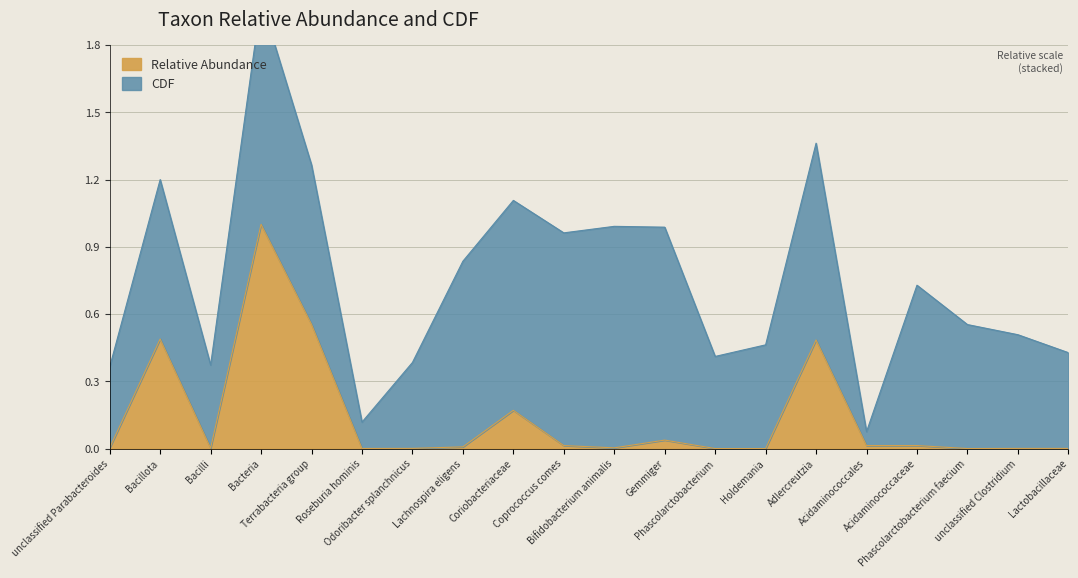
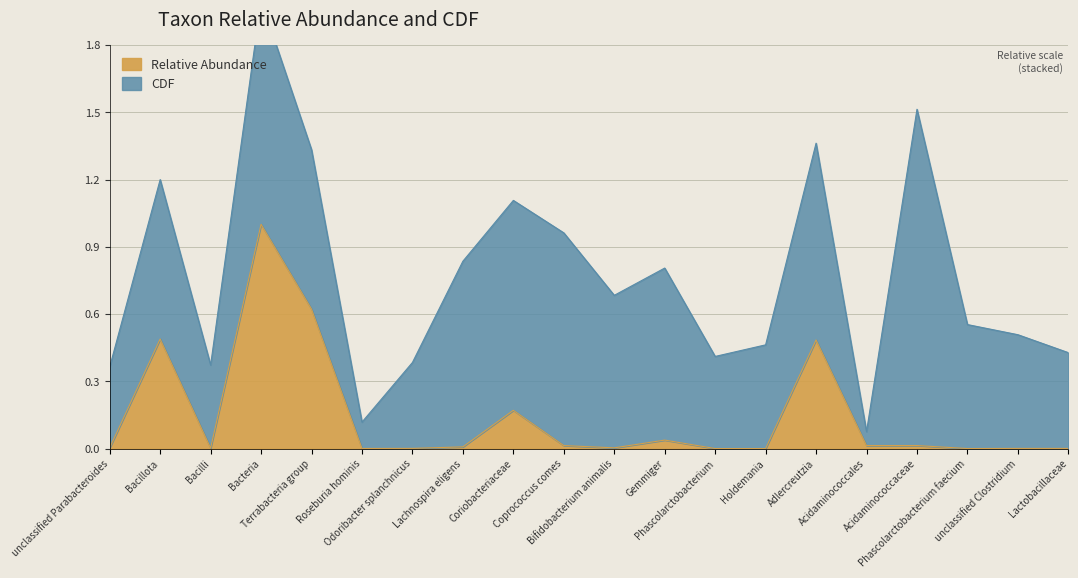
  {
    "Relative Abundance": {
      "unclassified Parabacteroides": 0.00,
      "Bacillota": 0.49,
      "Bacilli": 0.00,
      "Bacteria": 1.00,
-     "Terrabacteria group": 0.55,
+     "Terrabacteria group": 0.62,
      "Roseburia hominis": 0.00,
      "Odoribacter splanchnicus": 0.00,
      "Lachnospira eligens": 0.01,
      "Coriobacteriaceae": 0.17,
      "Coprococcus comes": 0.01,
      "Bifidobacterium animalis": 0.00,
      "Gemmiger": 0.04,
      "Phascolarctobacterium": 0.00,
      "Holdemania": 0.00,
      "Adlercreutzia": 0.48,
      "Acidaminococcales": 0.01,
      "Acidaminococcaceae": 0.01,
      "Phascolarctobacterium faecium": 0.00,
      "unclassified Clostridium": 0.00,
      "Lactobacillaceae": 0.00
    },
    "CDF": {
      "unclassified Parabacteroides": 0.36,
      "Bacillota": 0.71,
      "Bacilli": 0.37,
      "Terrabacteria group": 0.71,
      "Roseburia hominis": 0.12,
      "Odoribacter splanchnicus": 0.38,
      "Lachnospira eligens": 0.83,
      "Coriobacteriaceae": 0.94,
      "Coprococcus comes": 0.95,
-     "Bifidobacterium animalis": 0.99,
-     "Gemmiger": 0.95,
+     "Bifidobacterium animalis": 0.68,
+     "Gemmiger": 0.77,
      "Phascolarctobacterium": 0.41,
      "Holdemania": 0.46,
      "Adlercreutzia": 0.88,
      "Acidaminococcales": 0.06,
-     "Acidaminococcaceae": 0.72,
+     "Acidaminococcaceae": 1.50,
      "Phascolarctobacterium faecium": 0.55,
      "unclassified Clostridium": 0.51,
      "Lactobacillaceae": 0.43
    }
  }
